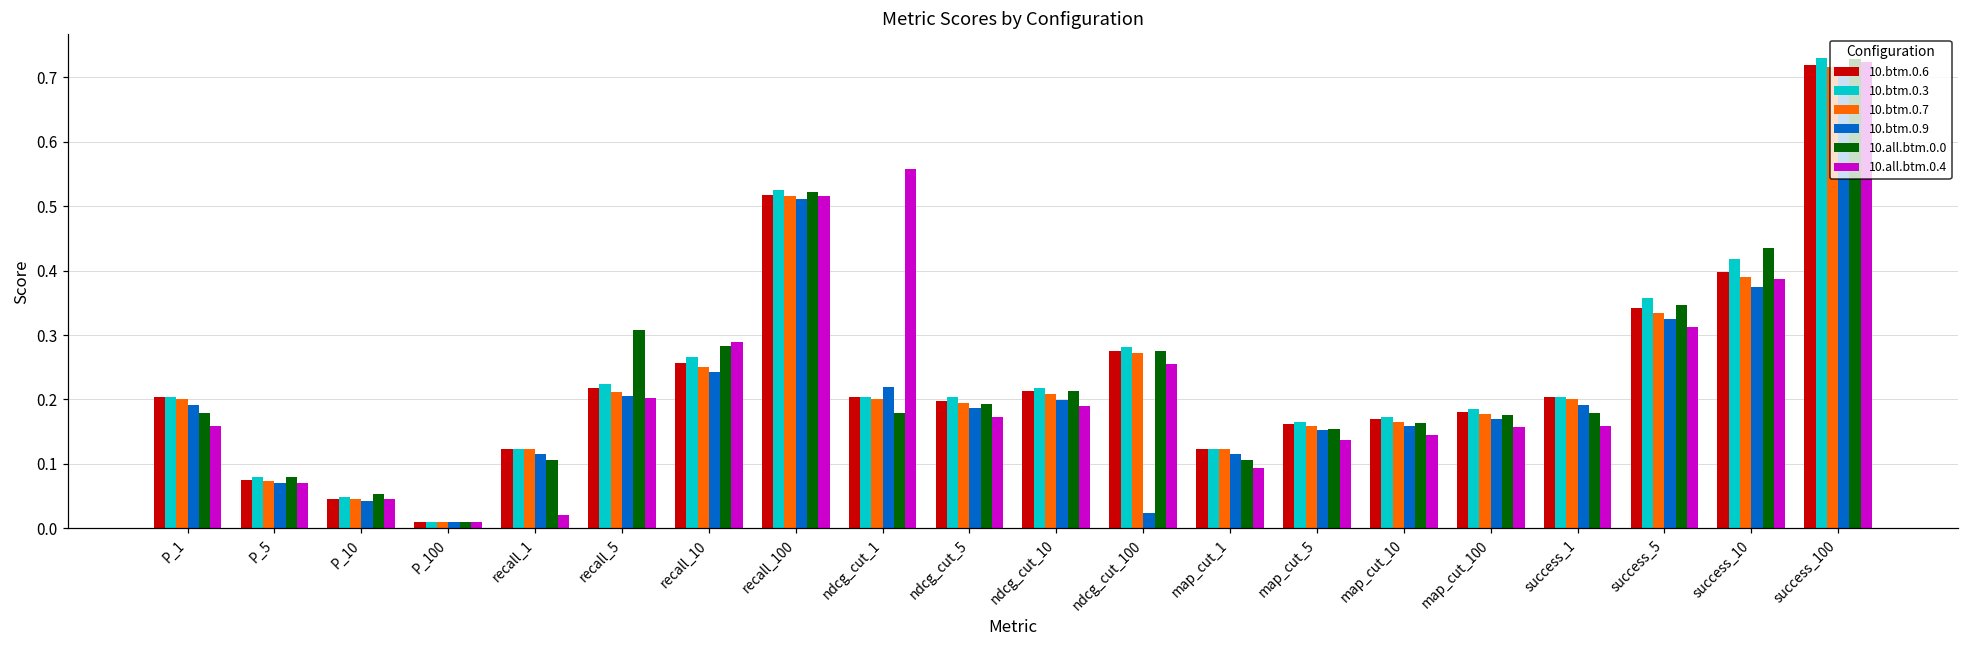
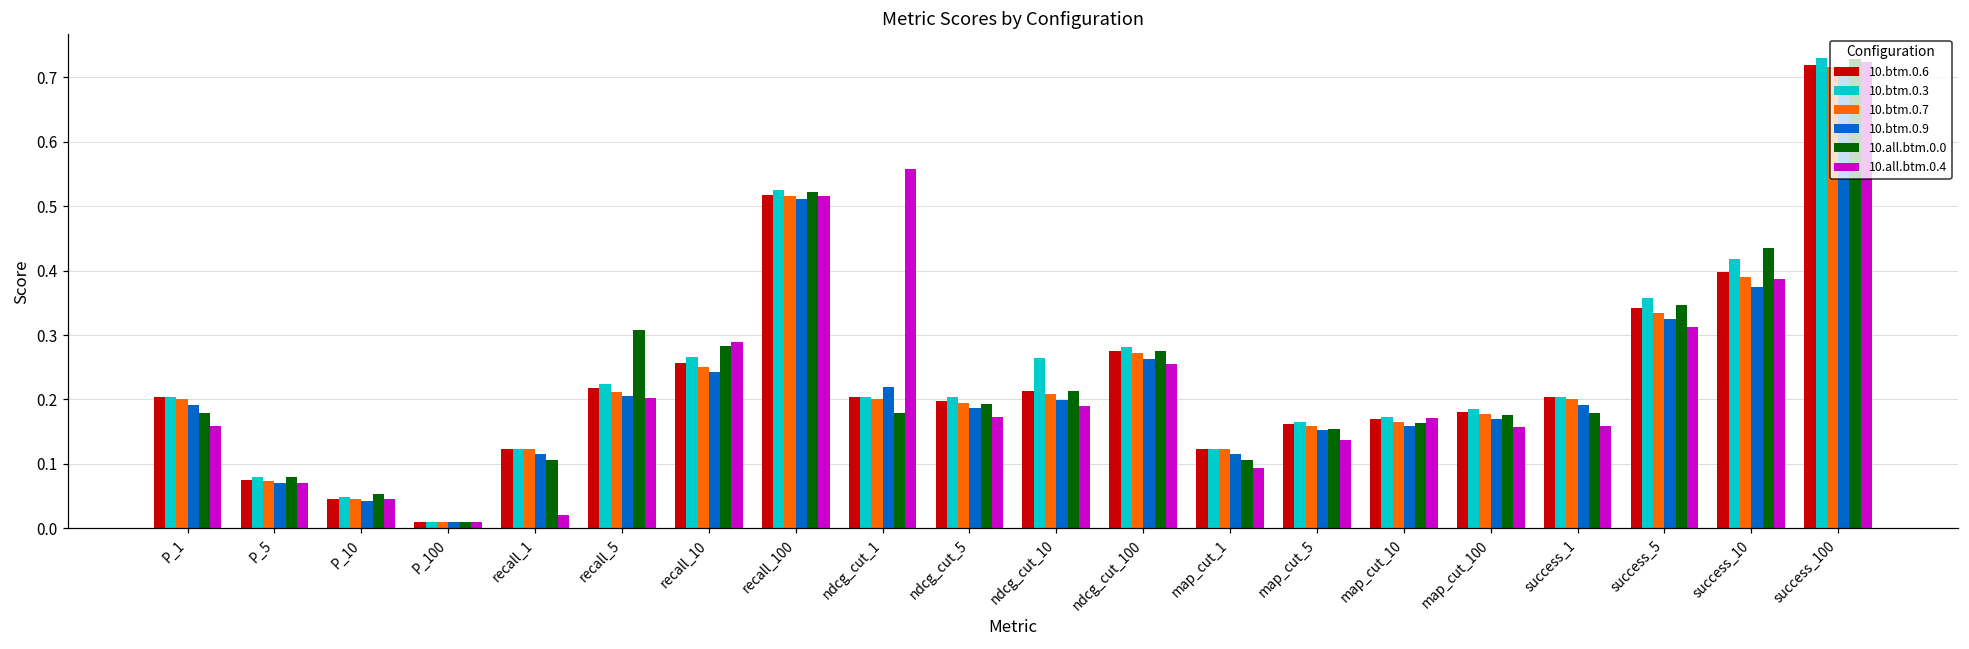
  {
    "10.btm.0.6": {
      "P_1": 0.20,
      "P_5": 0.07,
      "P_10": 0.05,
      "P_100": 0.01,
      "recall_1": 0.12,
      "recall_5": 0.22,
      "recall_10": 0.26,
      "recall_100": 0.52,
      "ndcg_cut_1": 0.20,
      "ndcg_cut_5": 0.20,
      "ndcg_cut_10": 0.21,
      "ndcg_cut_100": 0.28,
      "map_cut_1": 0.12,
      "map_cut_5": 0.16,
      "map_cut_10": 0.17,
      "map_cut_100": 0.18,
      "success_1": 0.20,
      "success_5": 0.34,
      "success_10": 0.40,
      "success_100": 0.72
    },
    "10.btm.0.3": {
      "P_1": 0.20,
      "P_5": 0.08,
      "P_10": 0.05,
      "P_100": 0.01,
      "recall_1": 0.12,
      "recall_5": 0.22,
      "recall_10": 0.27,
      "recall_100": 0.53,
      "ndcg_cut_1": 0.20,
      "ndcg_cut_5": 0.20,
-     "ndcg_cut_10": 0.22,
+     "ndcg_cut_10": 0.26,
      "ndcg_cut_100": 0.28,
      "map_cut_1": 0.12,
      "map_cut_5": 0.16,
      "map_cut_10": 0.17,
      "map_cut_100": 0.18,
      "success_1": 0.20,
      "success_5": 0.36,
      "success_10": 0.42,
      "success_100": 0.73
    },
    "10.btm.0.7": {
      "P_1": 0.20,
      "P_5": 0.07,
      "P_10": 0.04,
      "P_100": 0.01,
      "recall_1": 0.12,
      "recall_5": 0.21,
      "recall_10": 0.25,
      "recall_100": 0.52,
      "ndcg_cut_1": 0.20,
      "ndcg_cut_5": 0.19,
      "ndcg_cut_10": 0.21,
      "ndcg_cut_100": 0.27,
      "map_cut_1": 0.12,
      "map_cut_5": 0.16,
      "map_cut_10": 0.17,
      "map_cut_100": 0.18,
      "success_1": 0.20,
      "success_5": 0.33,
      "success_10": 0.39
    },
    "10.btm.0.9": {
      "P_1": 0.19,
      "P_5": 0.07,
      "P_10": 0.04,
      "P_100": 0.01,
      "recall_1": 0.12,
      "recall_5": 0.20,
      "recall_10": 0.24,
      "recall_100": 0.51,
      "ndcg_cut_1": 0.22,
      "ndcg_cut_5": 0.19,
      "ndcg_cut_10": 0.20,
-     "ndcg_cut_100": 0.02,
+     "ndcg_cut_100": 0.26,
      "map_cut_1": 0.12,
      "map_cut_5": 0.15,
      "map_cut_10": 0.16,
      "map_cut_100": 0.17,
      "success_1": 0.19,
      "success_5": 0.32,
      "success_10": 0.38
    },
    "10.all.btm.0.0": {
      "P_1": 0.18,
      "P_5": 0.08,
      "P_10": 0.05,
      "P_100": 0.01,
      "recall_1": 0.11,
      "recall_5": 0.31,
      "recall_10": 0.28,
      "recall_100": 0.52,
      "ndcg_cut_1": 0.18,
      "ndcg_cut_5": 0.19,
      "ndcg_cut_10": 0.21,
      "ndcg_cut_100": 0.27,
      "map_cut_1": 0.11,
      "map_cut_5": 0.15,
      "map_cut_10": 0.16,
      "map_cut_100": 0.18,
      "success_1": 0.18,
      "success_5": 0.35,
      "success_10": 0.43
    },
    "10.all.btm.0.4": {
      "P_1": 0.16,
      "P_5": 0.07,
      "P_10": 0.05,
      "P_100": 0.01,
      "recall_1": 0.02,
      "recall_5": 0.20,
      "recall_10": 0.29,
      "recall_100": 0.52,
      "ndcg_cut_1": 0.56,
      "ndcg_cut_5": 0.17,
      "ndcg_cut_10": 0.19,
      "ndcg_cut_100": 0.25,
      "map_cut_1": 0.09,
      "map_cut_5": 0.14,
-     "map_cut_10": 0.14,
+     "map_cut_10": 0.17,
      "map_cut_100": 0.16,
      "success_1": 0.16,
      "success_5": 0.31,
      "success_10": 0.39
    }
  }
